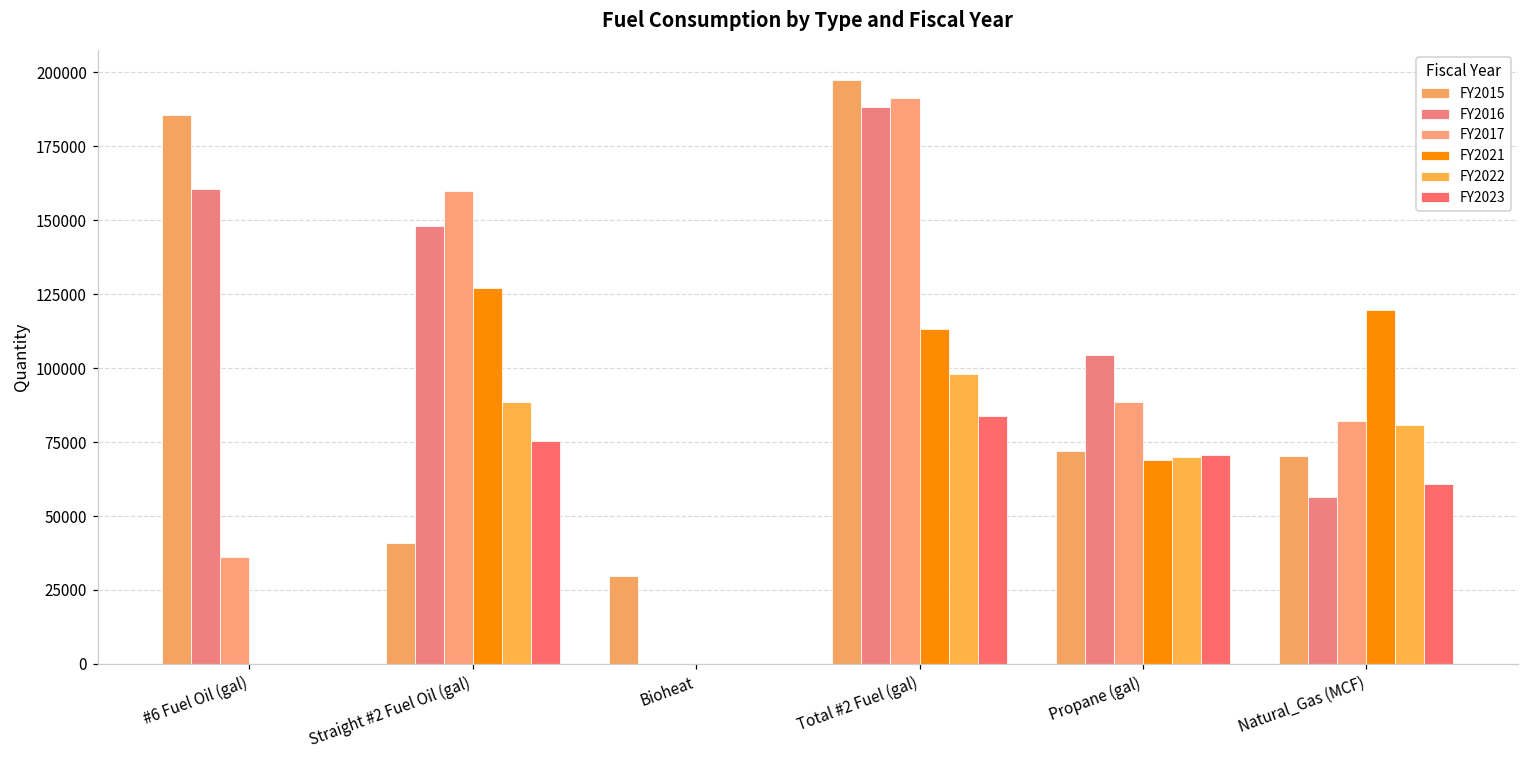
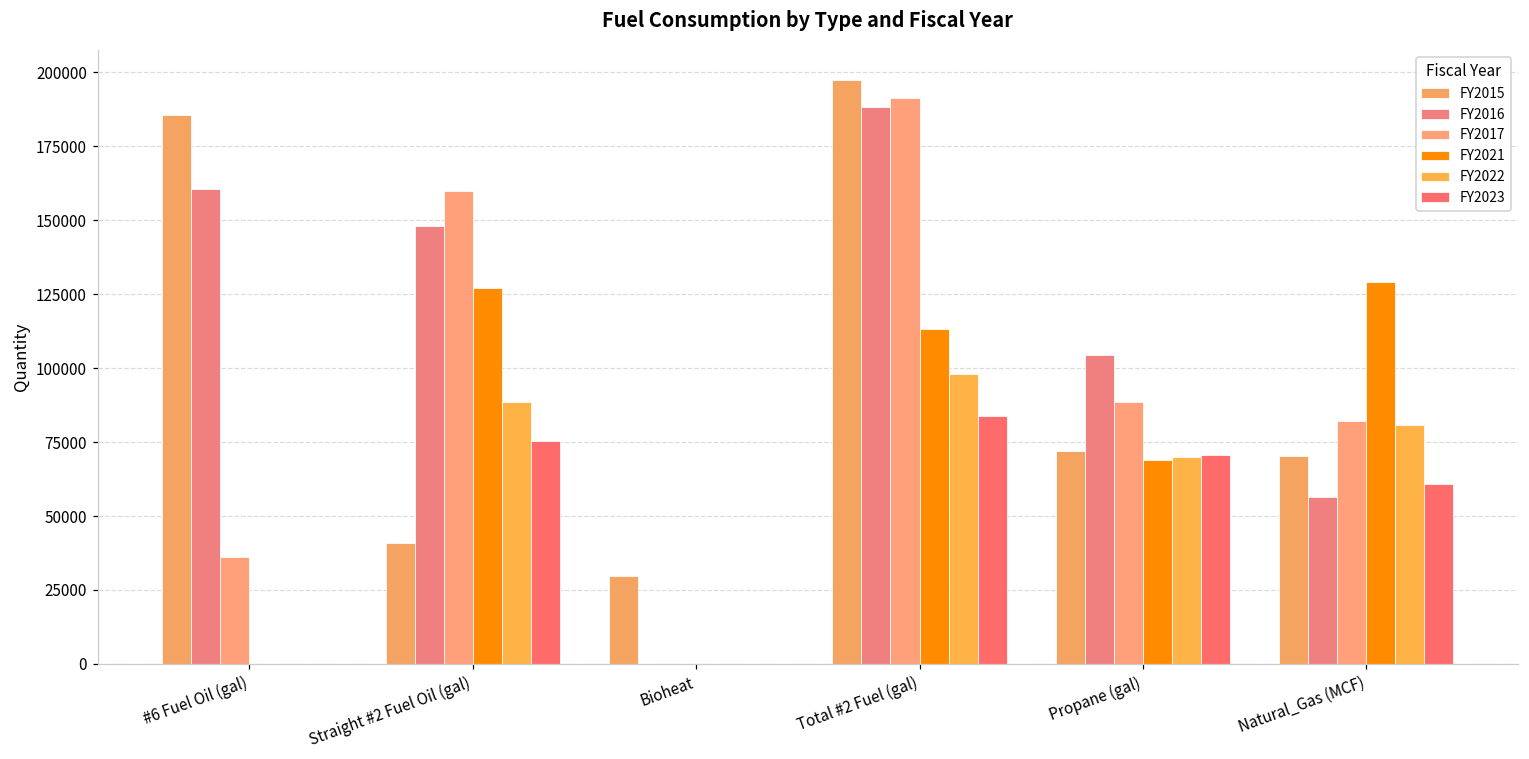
  {
    "FY2021": {
      "#6 Fuel Oil (gal)": 0,
      "Straight #2 Fuel Oil (gal)": 127000,
      "Bioheat": 0,
      "Total #2 Fuel (gal)": 113000,
      "Propane (gal)": 69000,
-     "Natural_Gas (MCF)": 120000
+     "Natural_Gas (MCF)": 129000
    }
  }
